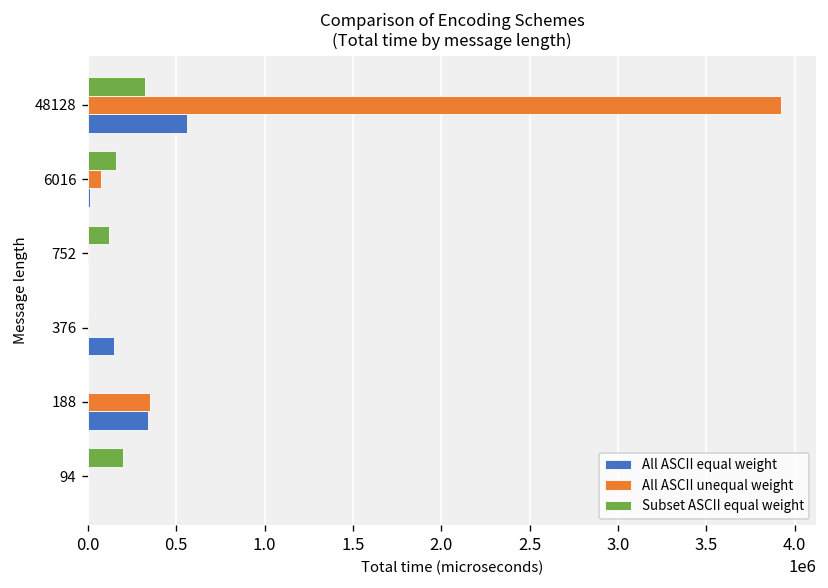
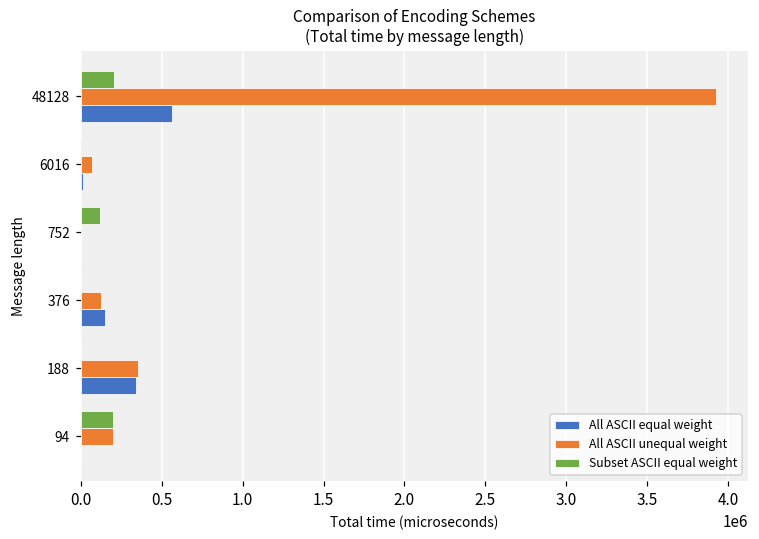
  {
    "All ASCII equal weight": {
      "48128": 560000,
      "376": 150000,
      "188": 340000
    },
    "All ASCII unequal weight": {
      "48128": 3930000,
      "6016": 70000,
-     "376": 0,
+     "376": 130000,
      "188": 350000,
-     "94": 0
+     "94": 200000
    },
    "Subset ASCII equal weight": {
-     "48128": 320000,
-     "6016": 160000,
+     "48128": 210000,
+     "6016": 10000,
      "752": 120000,
      "94": 200000
    }
  }
